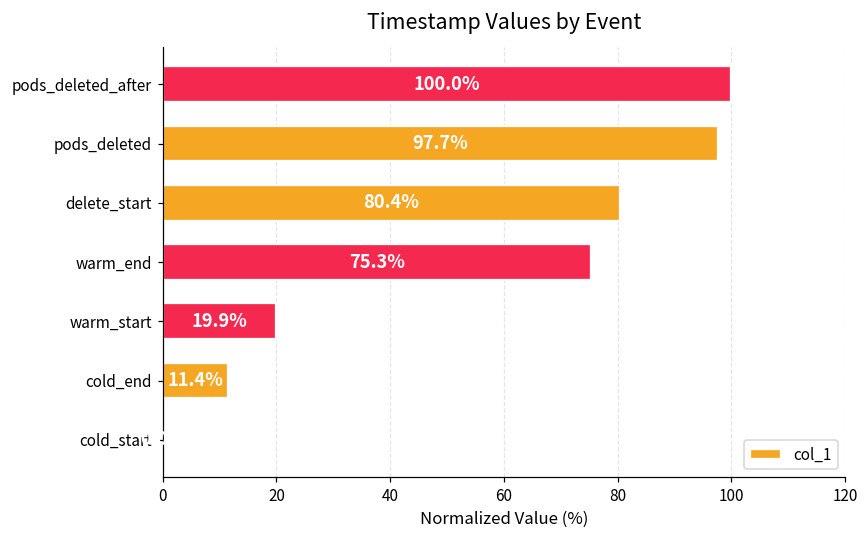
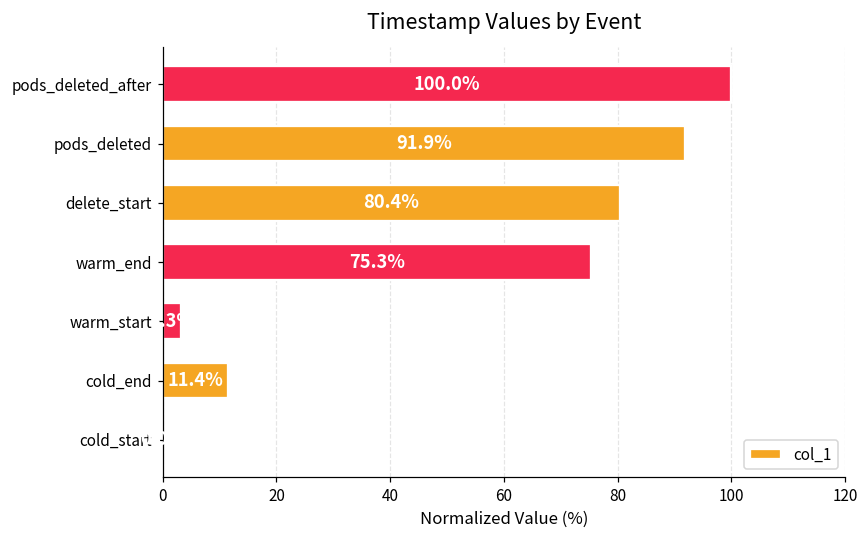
  {
    "pods_deleted_after": "100.0%",
-   "pods_deleted": "97.7%",
+   "pods_deleted": "91.9%",
    "delete_start": "80.4%",
    "warm_end": "75.3%",
-   "warm_start": "20",
+   "warm_start": "3",
    "cold_end": "11.4%"
  }
